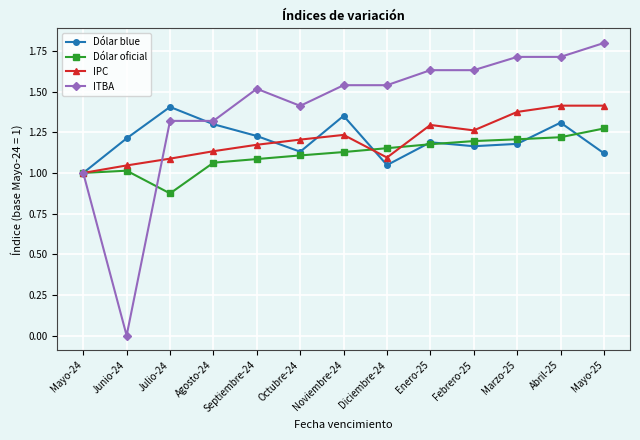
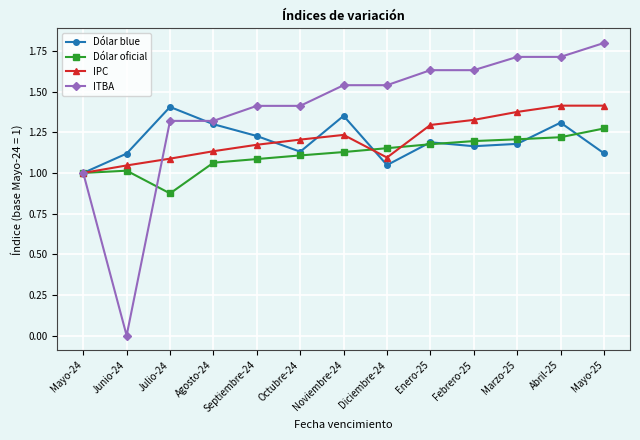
  {
    "Dólar blue": {
-     "Junio-24": 1.21,
+     "Junio-24": 1.12,
      "Julio-24": 1.41,
      "Agosto-24": 1.30,
      "Septiembre-24": 1.23,
      "Octubre-24": 1.13,
      "Noviembre-24": 1.35,
      "Diciembre-24": 1.05,
      "Febrero-25": 1.16,
      "Marzo-25": 1.18,
      "Abril-25": 1.31,
      "Mayo-25": 1.12
    },
    "Dólar oficial": {
      "Junio-24": 1.01,
      "Julio-24": 0.87,
      "Agosto-24": 1.06,
      "Septiembre-24": 1.09,
      "Octubre-24": 1.11,
      "Noviembre-24": 1.13,
      "Diciembre-24": 1.15,
      "Febrero-25": 1.20,
      "Marzo-25": 1.21,
      "Abril-25": 1.22,
      "Mayo-25": 1.27
    },
    "IPC": {
      "Junio-24": 1.05,
      "Julio-24": 1.09,
      "Agosto-24": 1.13,
      "Septiembre-24": 1.17,
      "Octubre-24": 1.20,
      "Noviembre-24": 1.23,
      "Diciembre-24": 1.09,
      "Enero-25": 1.29,
-     "Febrero-25": 1.26,
+     "Febrero-25": 1.33,
      "Marzo-25": 1.38,
      "Abril-25": 1.41,
      "Mayo-25": 1.41
    },
    "ITBA": {
      "Junio-24": 0.00,
      "Julio-24": 1.32,
      "Agosto-24": 1.32,
-     "Septiembre-24": 1.52,
+     "Septiembre-24": 1.41,
      "Octubre-24": 1.41,
      "Noviembre-24": 1.54,
      "Diciembre-24": 1.54,
      "Enero-25": 1.63,
      "Febrero-25": 1.63,
      "Marzo-25": 1.71,
      "Abril-25": 1.71,
      "Mayo-25": 1.80
    }
  }
